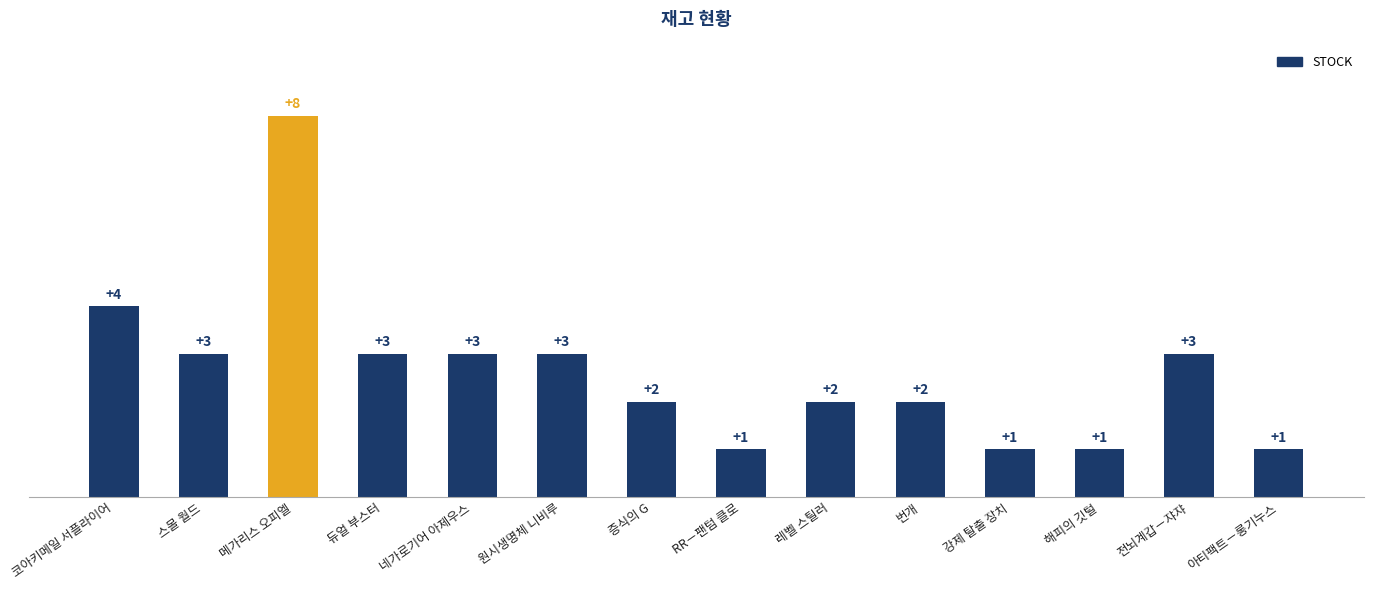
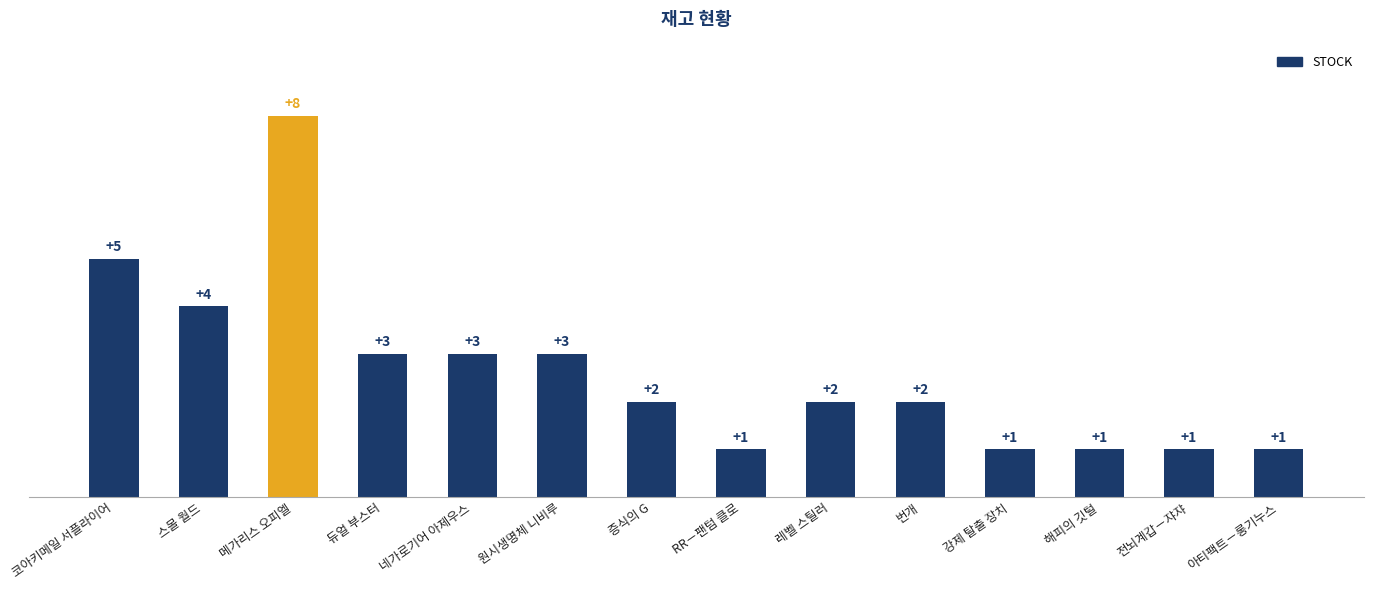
  {
-   "코아키메일 서플라이어": "+4",
-   "스몰 월드": "+3",
+   "코아키메일 서플라이어": "+5",
+   "스몰 월드": "+4",
    "메가리스 오피엘": "+8",
    "듀얼 부스터": "+3",
    "네가로기어 아제우스": "+3",
    "원시생명체 니비루": "+3",
    "증식의 G": "+2",
    "RR－팬텀 클로": "+1",
    "레벨 스틸러": "+2",
    "번개": "+2",
    "강제 탈출 장치": "+1",
    "해피의 깃털": "+1",
-   "전뇌계갑－쟈쟈": "+3",
+   "전뇌계갑－쟈쟈": "+1",
    "아티팩트－롱기누스": "+1"
  }
